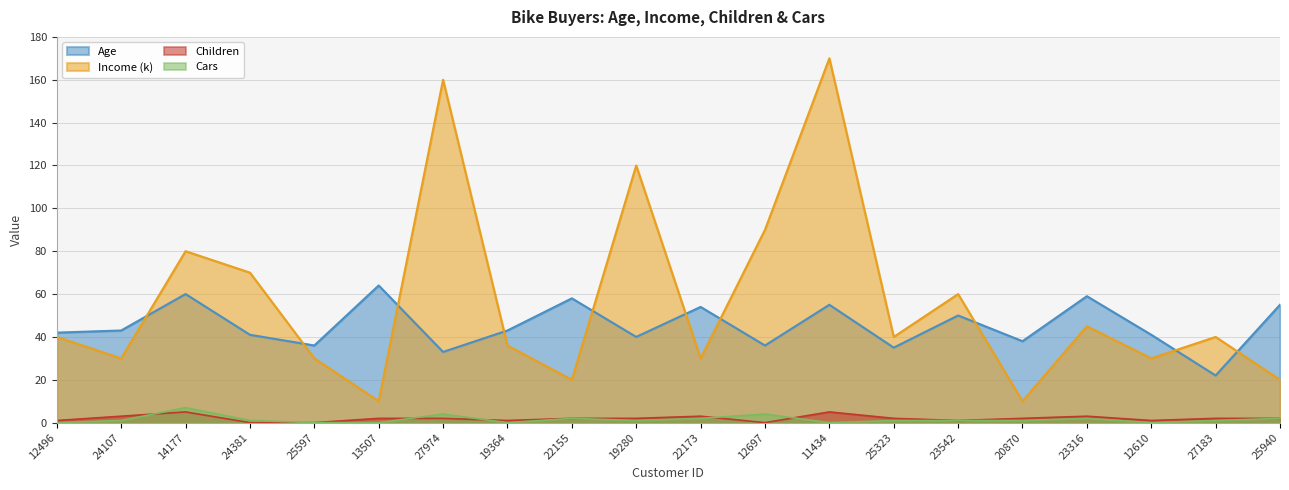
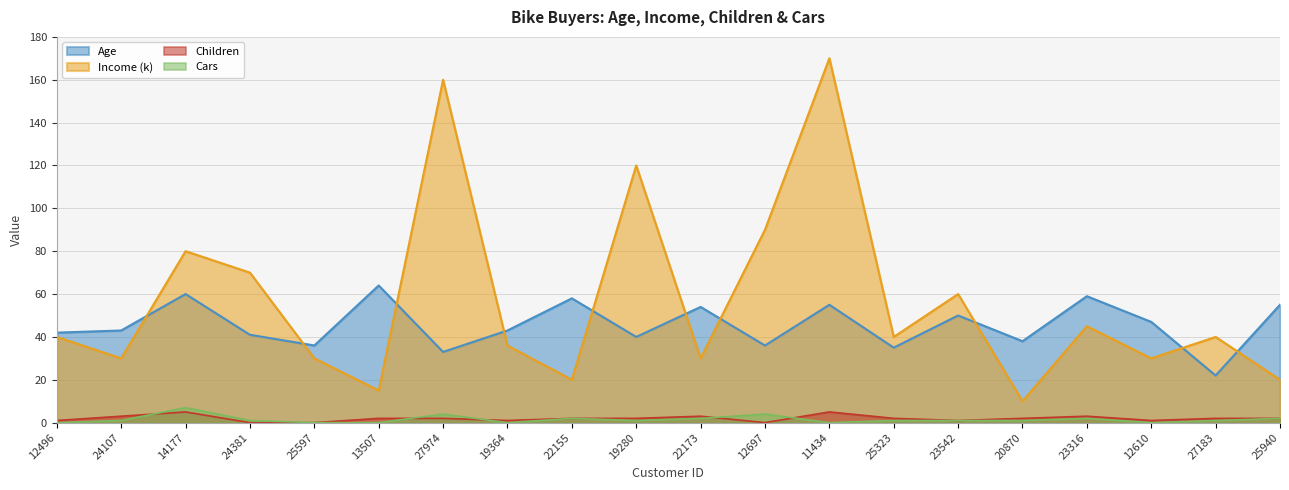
  {
    "Age": {
      "12496": 42,
      "24107": 43,
      "14177": 60,
      "24381": 41,
      "25597": 36,
      "13507": 64,
      "27974": 33,
      "19364": 43,
      "22155": 58,
      "19280": 40,
      "22173": 54,
      "12697": 36,
      "11434": 55,
      "25323": 35,
      "23542": 50,
      "20870": 38,
      "23316": 59,
-     "12610": 41,
+     "12610": 47,
      "27183": 22,
      "25940": 55
    },
    "Income (k)": {
      "12496": 40,
      "24107": 30,
      "14177": 80,
      "24381": 70,
      "25597": 30,
-     "13507": 10,
+     "13507": 15,
      "27974": 160,
      "19364": 36,
      "22155": 20,
      "19280": 120,
      "22173": 30,
      "12697": 90,
      "11434": 170,
      "25323": 40,
      "23542": 60,
      "20870": 10,
      "23316": 45,
      "12610": 30,
      "27183": 40,
      "25940": 20
    },
    "Children": {
      "24107": 3,
      "14177": 5,
      "13507": 2,
      "27974": 2,
      "12697": 0,
      "11434": 5
    },
    "Cars": {
      "24107": 1,
      "14177": 7,
      "13507": 0,
      "27974": 4,
      "12697": 4,
      "11434": 0
    }
  }
